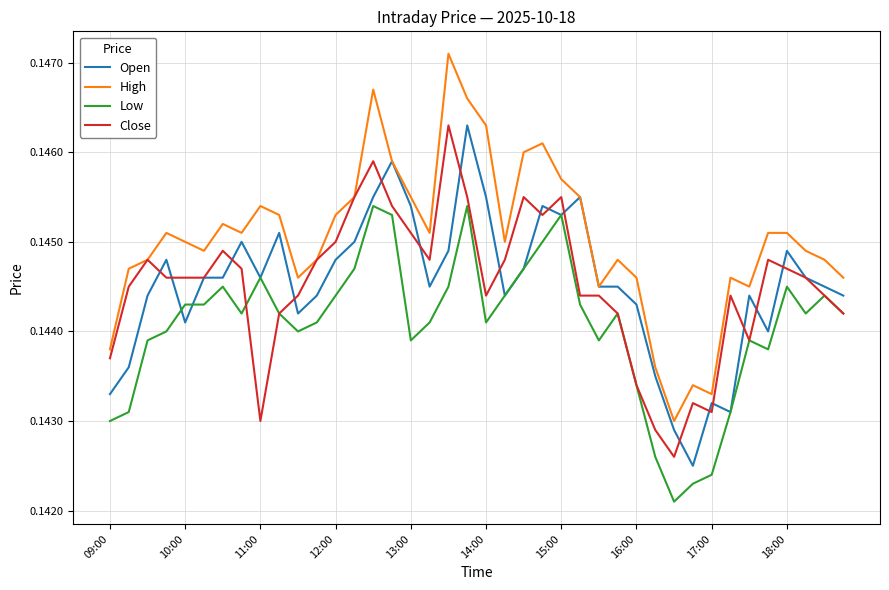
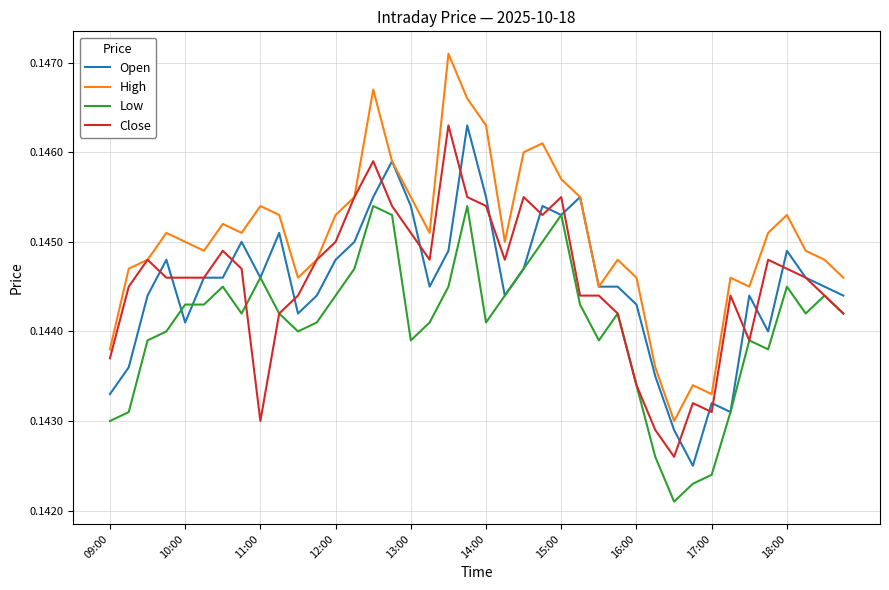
  {
    "Open": {
      "09:00": 0.1433,
      "10:00": 0.1441,
      "12:00": 0.1448,
      "13:00": 0.1454,
      "14:00": 0.1455,
      "16:00": 0.1443,
      "17:00": 0.1432,
      "18:00": 0.1449
    },
    "High": {
      "09:00": 0.1438,
      "10:00": 0.1450,
      "11:00": 0.1454,
      "12:00": 0.1453,
      "13:00": 0.1455,
      "14:00": 0.1463,
      "15:00": 0.1457,
      "16:00": 0.1446,
      "17:00": 0.1433,
-     "18:00": 0.1451
+     "18:00": 0.1453
    },
    "Low": {
      "09:00": 0.1430,
      "10:00": 0.1443,
      "12:00": 0.1444,
      "13:00": 0.1439,
      "14:00": 0.1441,
      "17:00": 0.1424,
      "18:00": 0.1445
    },
    "Close": {
      "09:00": 0.1437,
      "10:00": 0.1446,
      "11:00": 0.1430,
      "12:00": 0.1450,
      "13:00": 0.1451,
-     "14:00": 0.1444,
+     "14:00": 0.1454,
      "15:00": 0.1455,
      "17:00": 0.1431,
      "18:00": 0.1447
    }
  }
